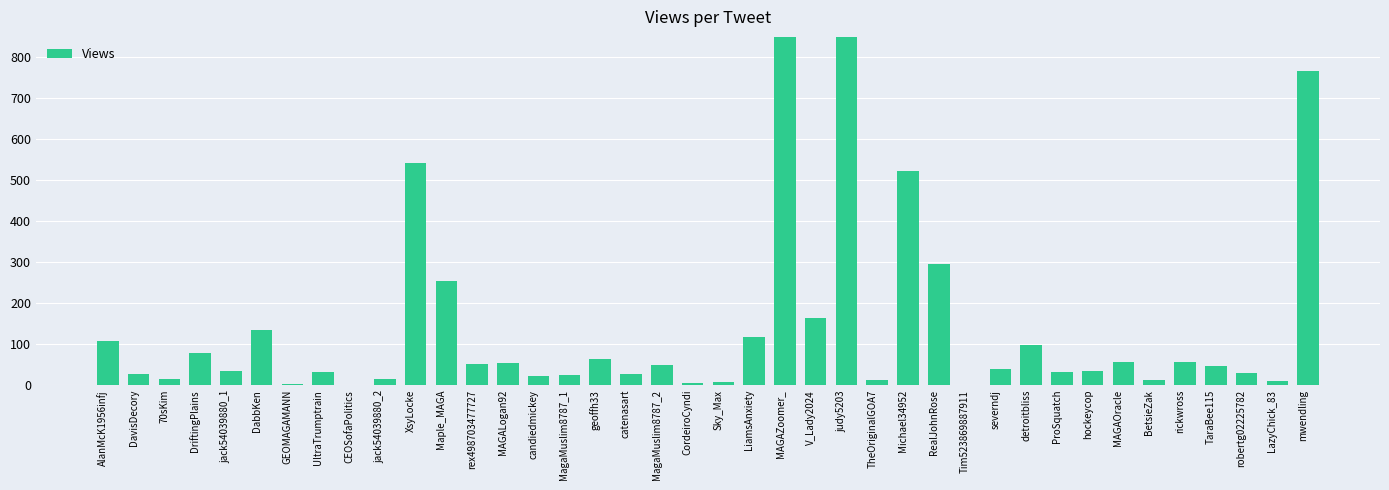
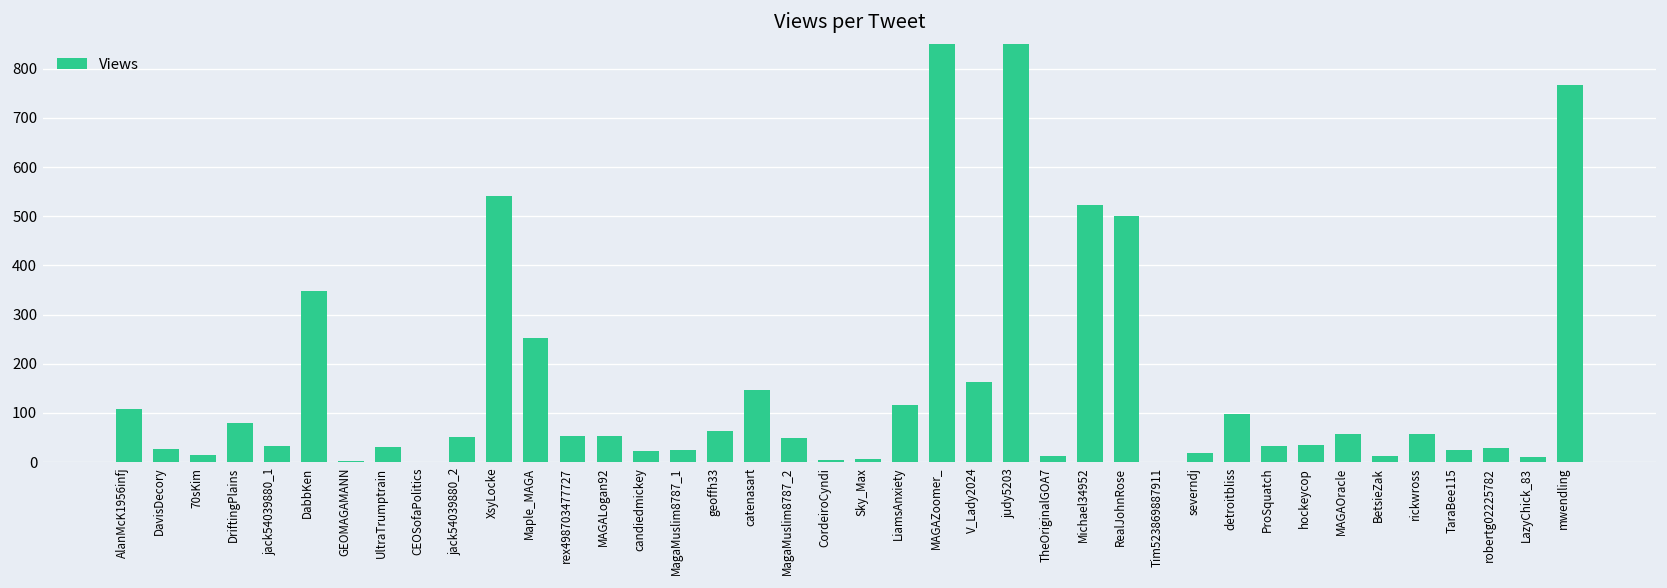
  {
    "AlanMcK1956infj": 110,
    "DavisDecory": 30,
    "70sKim": 20,
    "DriftingPlains": 80,
    "jack54039880_1": 30,
-   "DabbKen": 140,
+   "DabbKen": 350,
    "UltraTrumptrain": 30,
-   "jack54039880_2": 20,
+   "jack54039880_2": 50,
    "XsyLocke": 540,
    "Maple_MAGA": 250,
    "rex498703477727": 50,
    "MAGALogan92": 50,
    "candiedmickey": 20,
    "MagaMuslim8787_1": 30,
    "geoffh33": 60,
-   "catenasart": 30,
+   "catenasart": 150,
    "MagaMuslim8787_2": 50,
    "Sky_Max": 10,
    "LiamsAnxiety": 120,
    "V_Lady2024": 160,
    "TheOriginalGOA7": 10,
    "Michael34952": 520,
-   "RealJohnRose": 300,
-   "severndj": 40,
+   "RealJohnRose": 500,
+   "severndj": 20,
    "detroitbliss": 100,
    "ProSquatch": 30,
    "hockeycop": 40,
    "MAGAOracle": 60,
    "BetsieZak": 10,
    "rickwross": 60,
-   "TaraBee115": 50,
+   "TaraBee115": 30,
    "robertg02225782": 30,
    "LazyChick_83": 10,
    "mwendling": 770
  }
